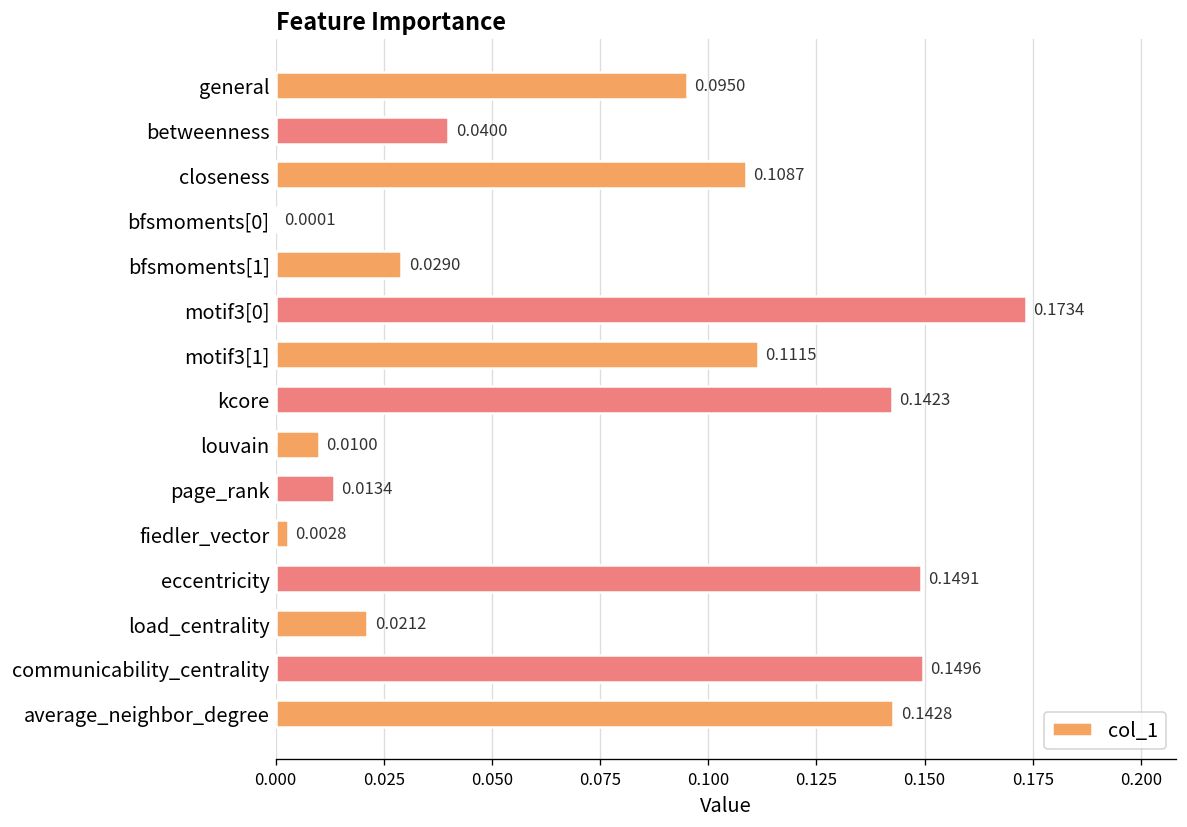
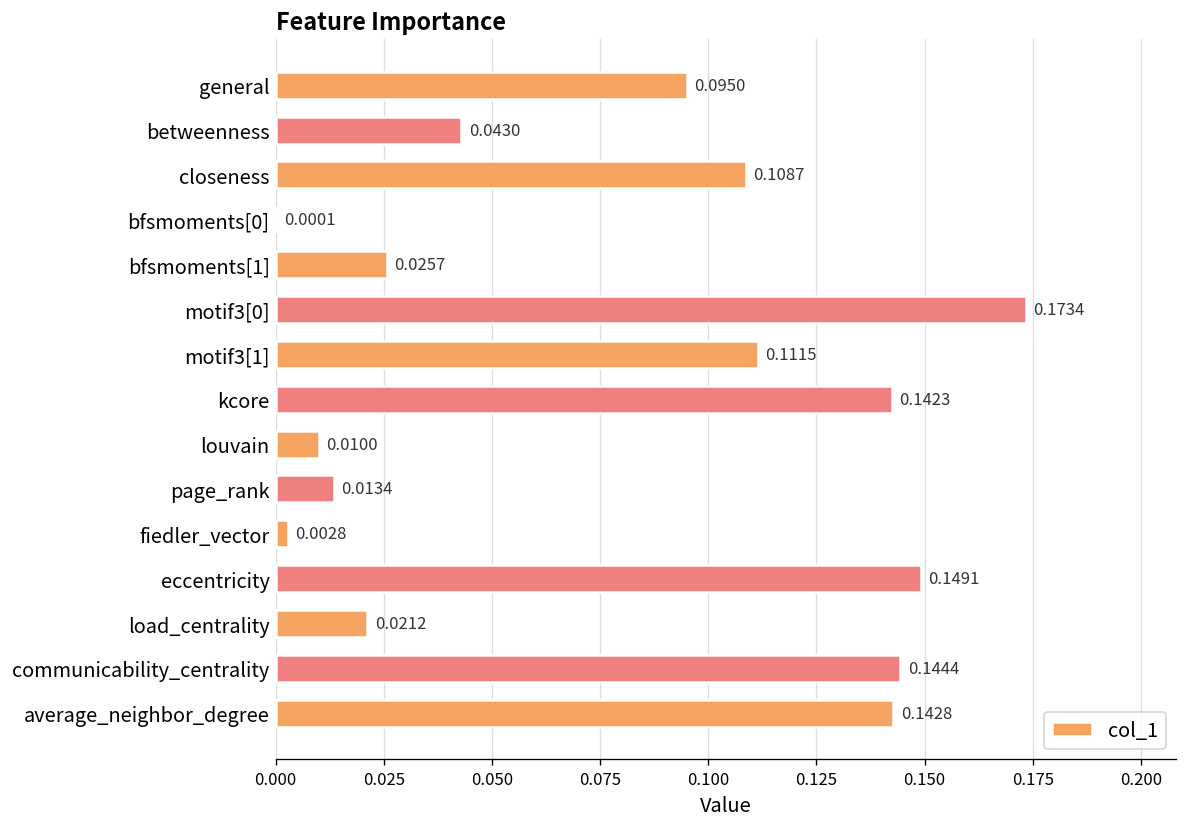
  {
    "general": 0.0950,
-   "betweenness": 0.0400,
+   "betweenness": 0.0430,
    "closeness": 0.1087,
    "bfsmoments[0]": 0.0001,
-   "bfsmoments[1]": 0.0290,
+   "bfsmoments[1]": 0.0257,
    "motif3[0]": 0.1734,
    "motif3[1]": 0.1115,
    "kcore": 0.1423,
    "louvain": 0.0100,
    "page_rank": 0.0134,
    "fiedler_vector": 0.0028,
    "eccentricity": 0.1491,
    "load_centrality": 0.0212,
-   "communicability_centrality": 0.1496,
+   "communicability_centrality": 0.1444,
    "average_neighbor_degree": 0.1428
  }
